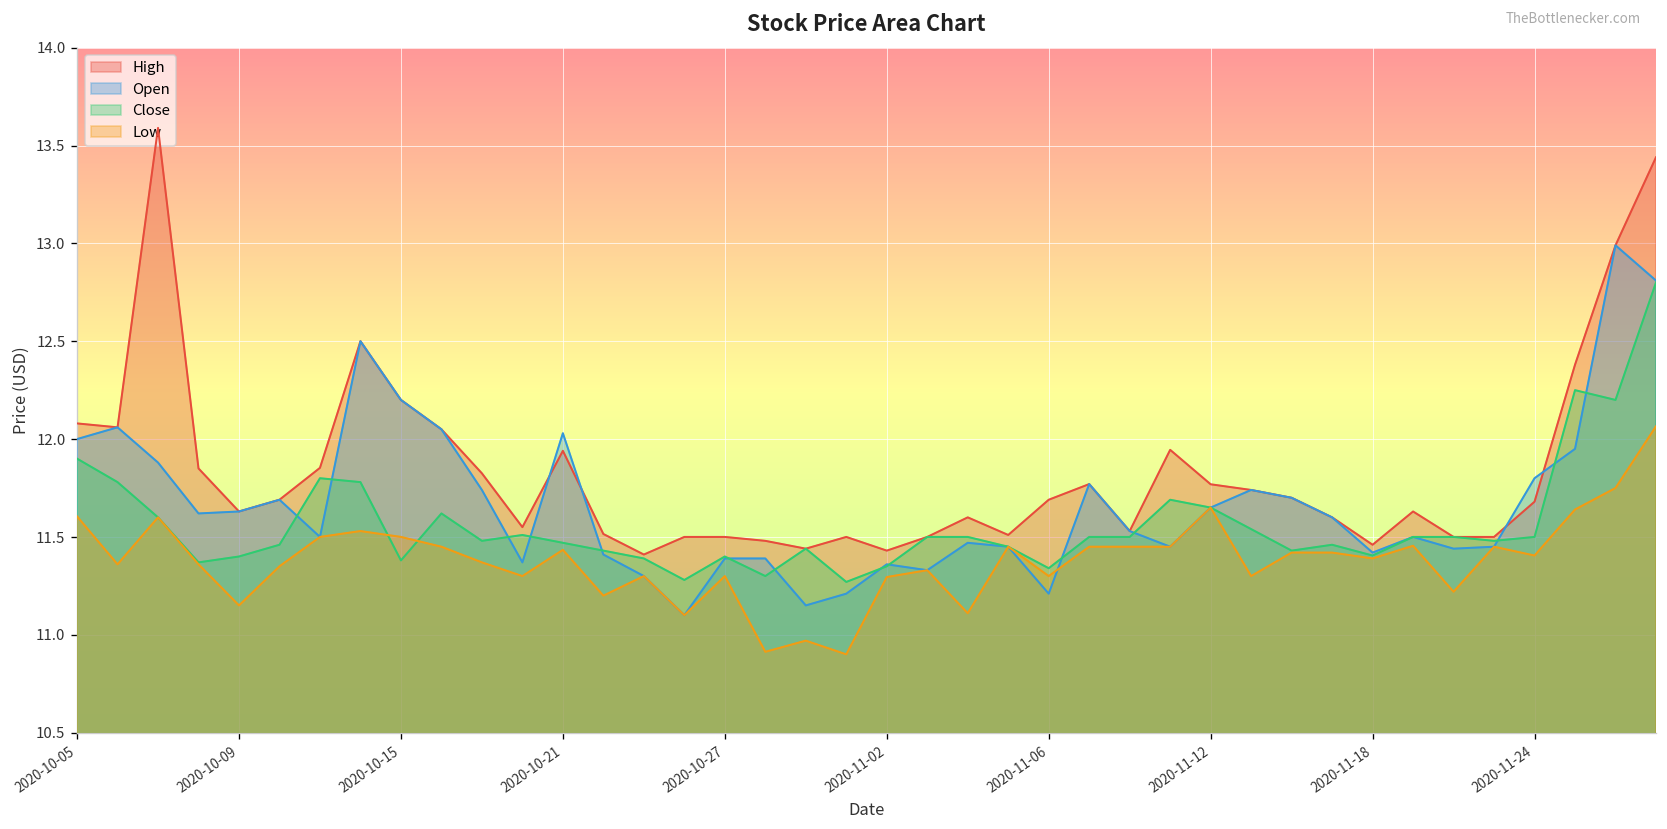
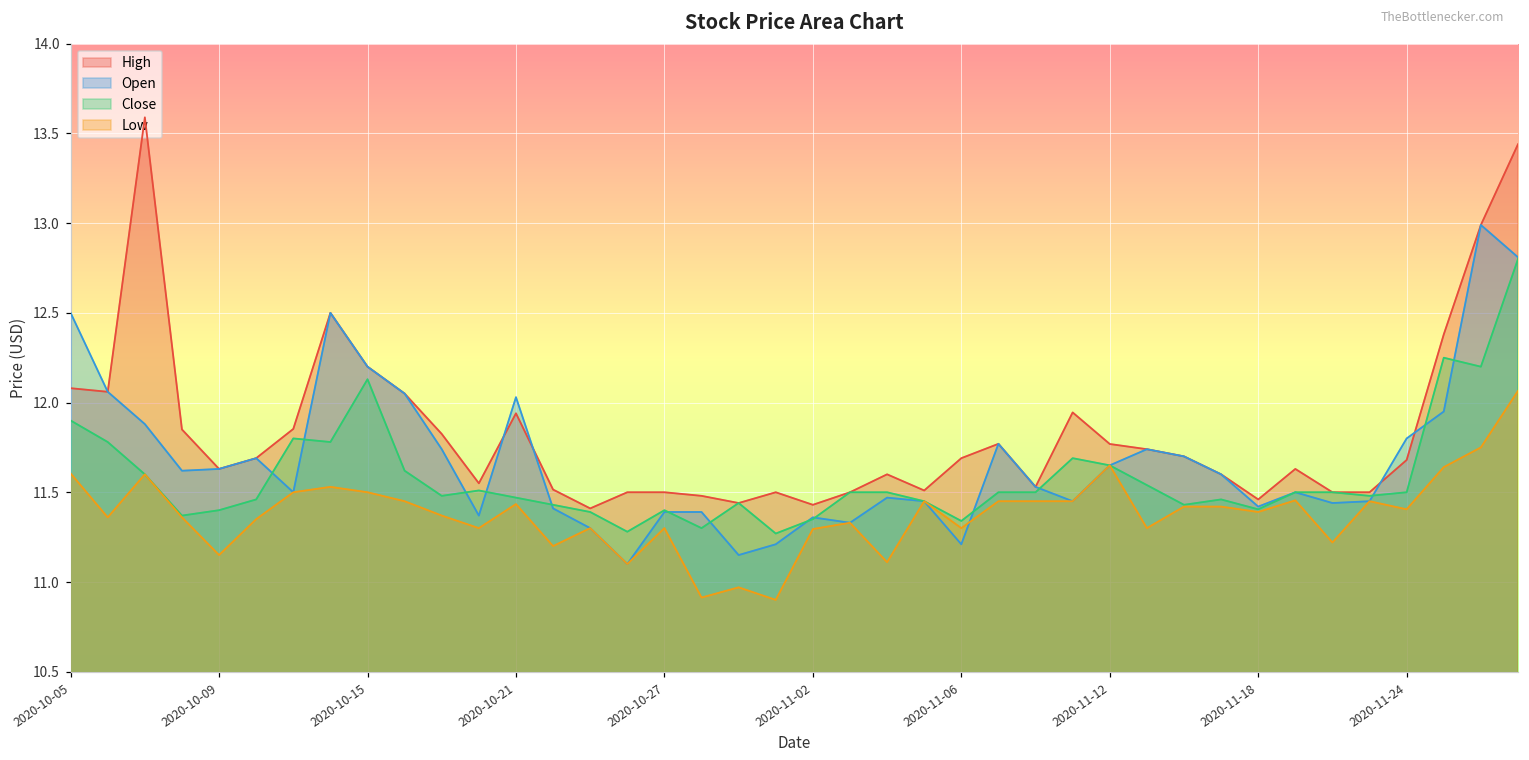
  {
    "Open": {
-     "2020-10-05": 12.0,
+     "2020-10-05": 12.5,
      "2020-10-21": 12.03,
      "2020-11-06": 11.2,
      "2020-11-24": 11.8
    },
    "Close": {
      "2020-10-05": 11.90,
      "2020-10-09": 11.40,
-     "2020-10-15": 11.38,
+     "2020-10-15": 12.13,
      "2020-10-21": 11.47,
      "2020-11-06": 11.34,
      "2020-11-24": 11.50
    }
  }
